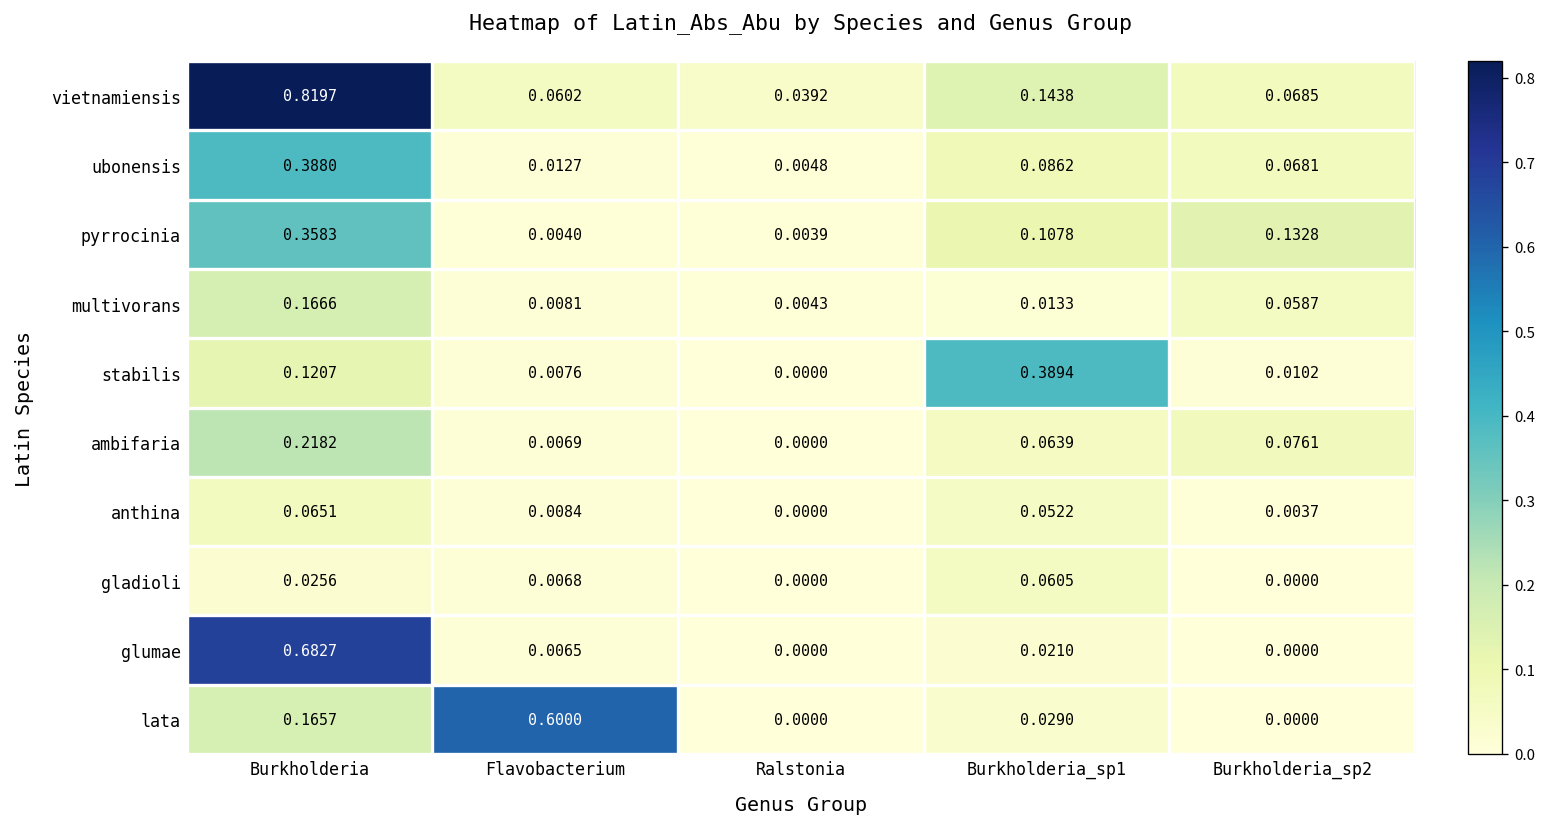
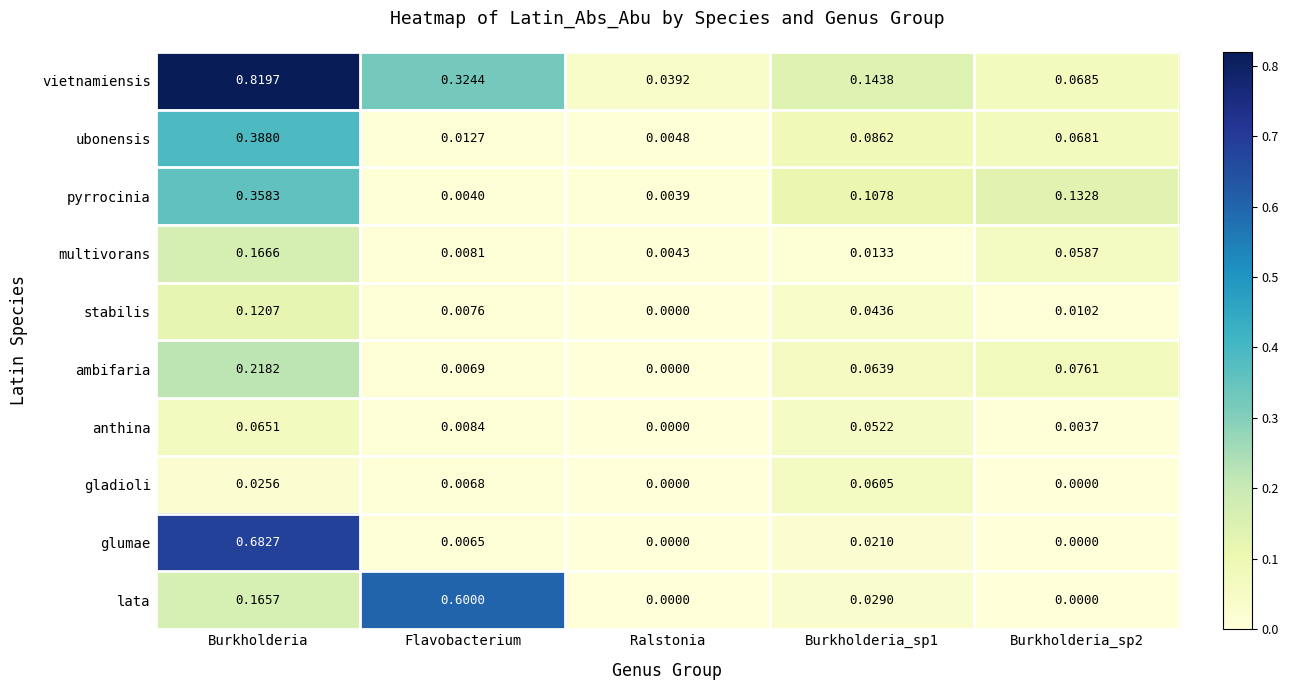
  {
    "vietnamiensis": {
      "Burkholderia": 0.8197,
-     "Flavobacterium": 0.0602,
+     "Flavobacterium": 0.3244,
      "Ralstonia": 0.0392,
      "Burkholderia_sp1": 0.1438,
      "Burkholderia_sp2": 0.0685
    },
    "ubonensis": {
      "Burkholderia": 0.3880,
      "Flavobacterium": 0.0127,
      "Ralstonia": 0.0048,
      "Burkholderia_sp1": 0.0862,
      "Burkholderia_sp2": 0.0681
    },
    "pyrrocinia": {
      "Burkholderia": 0.3583,
      "Flavobacterium": 0.0040,
      "Ralstonia": 0.0039,
      "Burkholderia_sp1": 0.1078,
      "Burkholderia_sp2": 0.1328
    },
    "multivorans": {
      "Burkholderia": 0.1666,
      "Flavobacterium": 0.0081,
      "Ralstonia": 0.0043,
      "Burkholderia_sp1": 0.0133,
      "Burkholderia_sp2": 0.0587
    },
    "stabilis": {
      "Burkholderia": 0.1207,
      "Flavobacterium": 0.0076,
      "Ralstonia": 0.0000,
-     "Burkholderia_sp1": 0.3894,
+     "Burkholderia_sp1": 0.0436,
      "Burkholderia_sp2": 0.0102
    },
    "ambifaria": {
      "Burkholderia": 0.2182,
      "Flavobacterium": 0.0069,
      "Ralstonia": 0.0000,
      "Burkholderia_sp1": 0.0639,
      "Burkholderia_sp2": 0.0761
    },
    "anthina": {
      "Burkholderia": 0.0651,
      "Flavobacterium": 0.0084,
      "Ralstonia": 0.0000,
      "Burkholderia_sp1": 0.0522,
      "Burkholderia_sp2": 0.0037
    },
    "gladioli": {
      "Burkholderia": 0.0256,
      "Flavobacterium": 0.0068,
      "Ralstonia": 0.0000,
      "Burkholderia_sp1": 0.0605,
      "Burkholderia_sp2": 0.0000
    },
    "glumae": {
      "Burkholderia": 0.6827,
      "Flavobacterium": 0.0065,
      "Ralstonia": 0.0000,
      "Burkholderia_sp1": 0.0210,
      "Burkholderia_sp2": 0.0000
    },
    "lata": {
      "Burkholderia": 0.1657,
      "Flavobacterium": 0.6000,
      "Ralstonia": 0.0000,
      "Burkholderia_sp1": 0.0290,
      "Burkholderia_sp2": 0.0000
    }
  }
